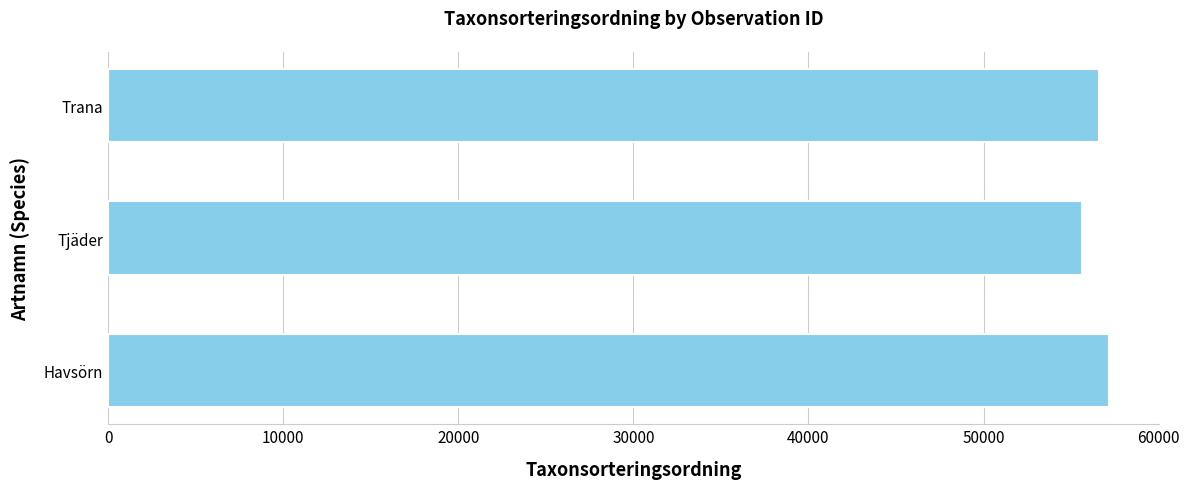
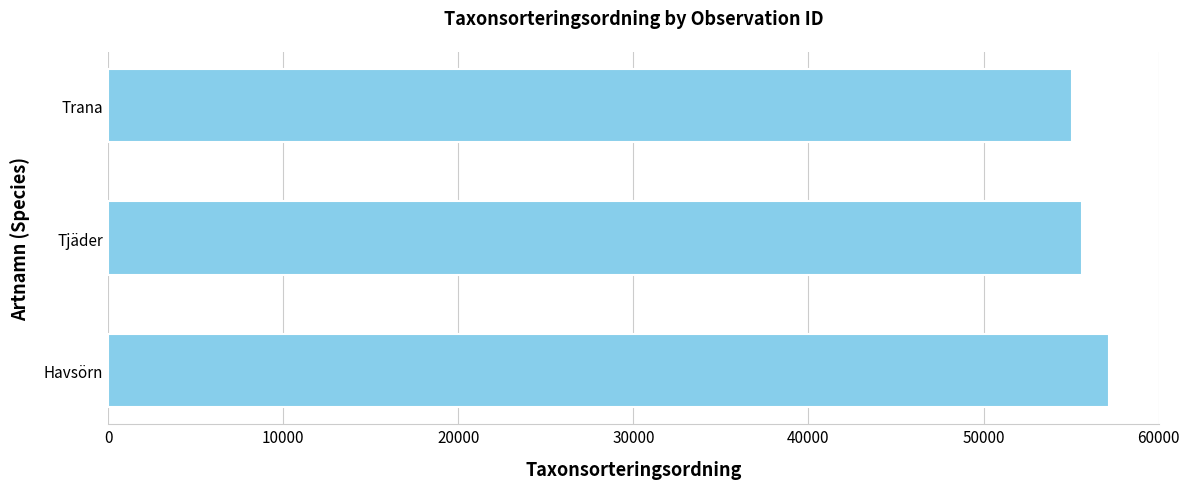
  {
-   "Trana": 56600,
+   "Trana": 55000,
    "Tjäder": 55600,
    "Havsörn": 57200
  }
